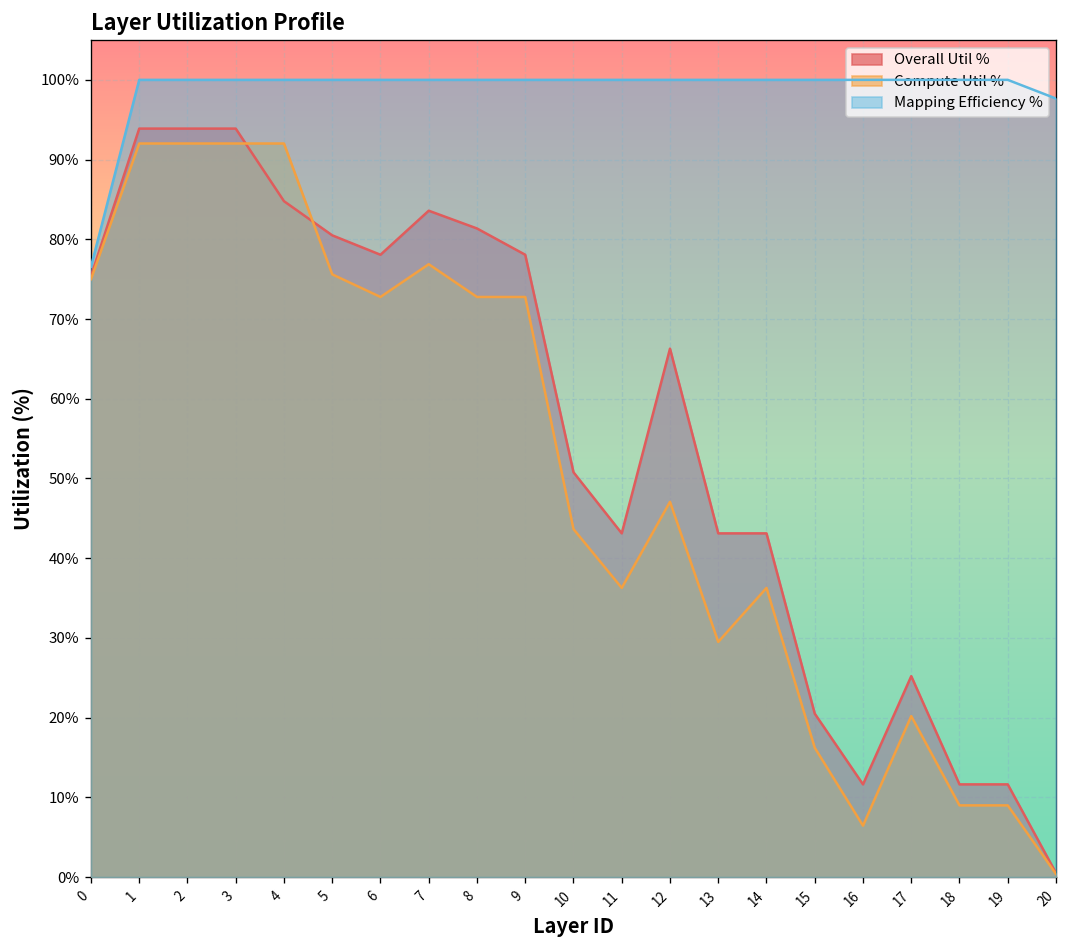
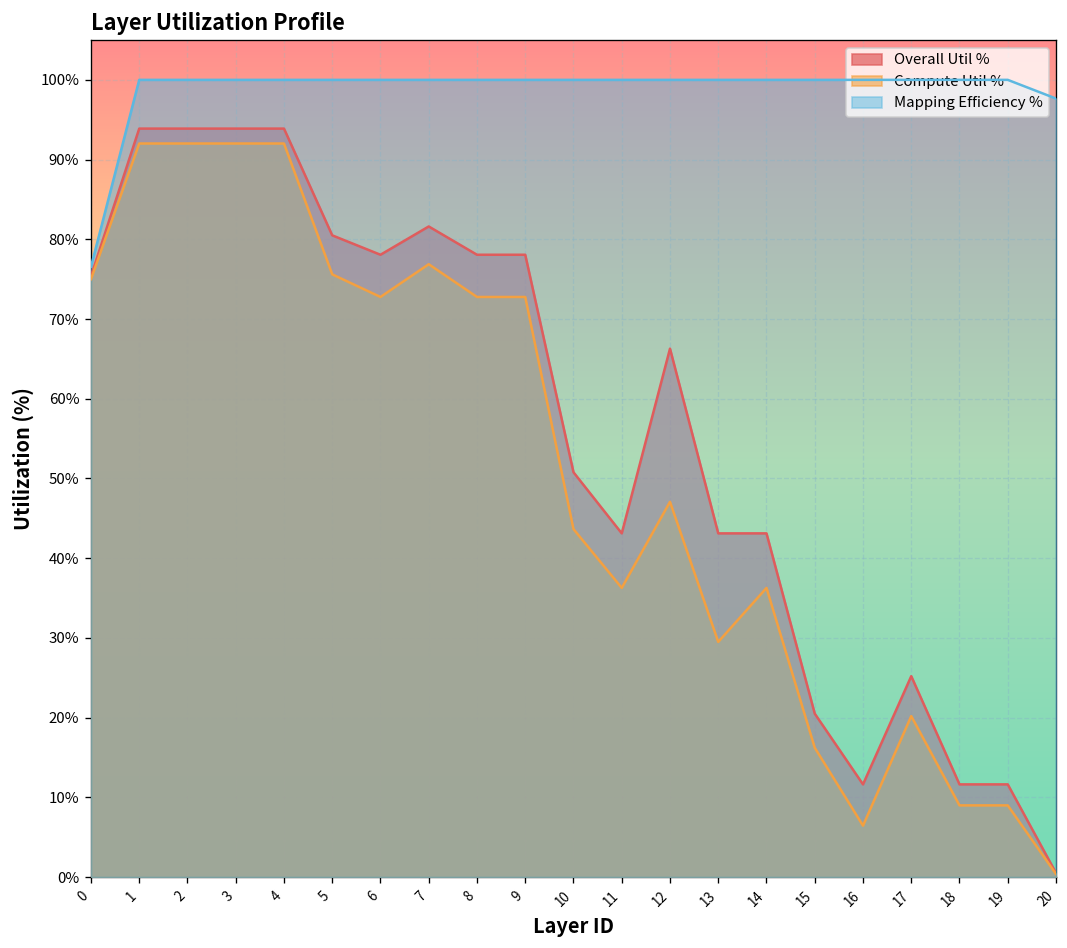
  {
    "Overall Util %": {
      "0": "75%",
      "1": "94%",
      "2": "94%",
      "3": "94%",
-     "4": "85%",
+     "4": "94%",
      "5": "80%",
      "6": "78%",
-     "7": "84%",
-     "8": "81%",
+     "7": "82%",
+     "8": "78%",
      "9": "78%",
      "10": "51%",
      "11": "43%",
      "12": "66%",
      "13": "43%",
      "14": "43%",
      "15": "21%",
      "16": "12%",
      "17": "25%",
      "18": "12%",
      "19": "12%"
    },
    "Compute Util %": {
      "0": "75%",
      "1": "92%",
      "2": "92%",
      "3": "92%",
      "4": "92%",
      "5": "76%",
      "6": "73%",
      "7": "77%",
      "8": "73%",
      "9": "73%",
      "10": "44%",
      "11": "36%",
      "12": "47%",
      "13": "29%",
      "14": "36%",
      "15": "16%",
      "16": "6%",
      "17": "20%",
      "18": "9%",
      "19": "9%"
    },
    "Mapping Efficiency %": {
      "0": "77%",
      "1": "100%",
      "2": "100%",
      "3": "100%",
      "4": "100%",
      "5": "100%",
      "6": "100%",
      "7": "100%",
      "8": "100%",
      "9": "100%",
      "10": "100%",
      "11": "100%",
      "12": "100%",
      "13": "100%",
      "14": "100%",
      "15": "100%",
      "20": "98%"
    }
  }
